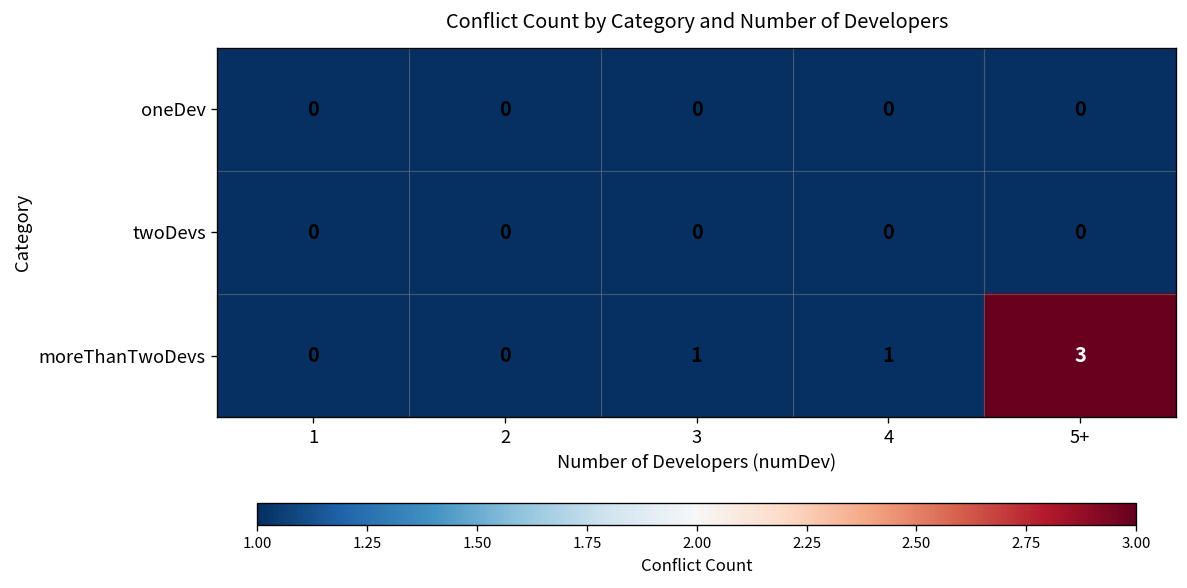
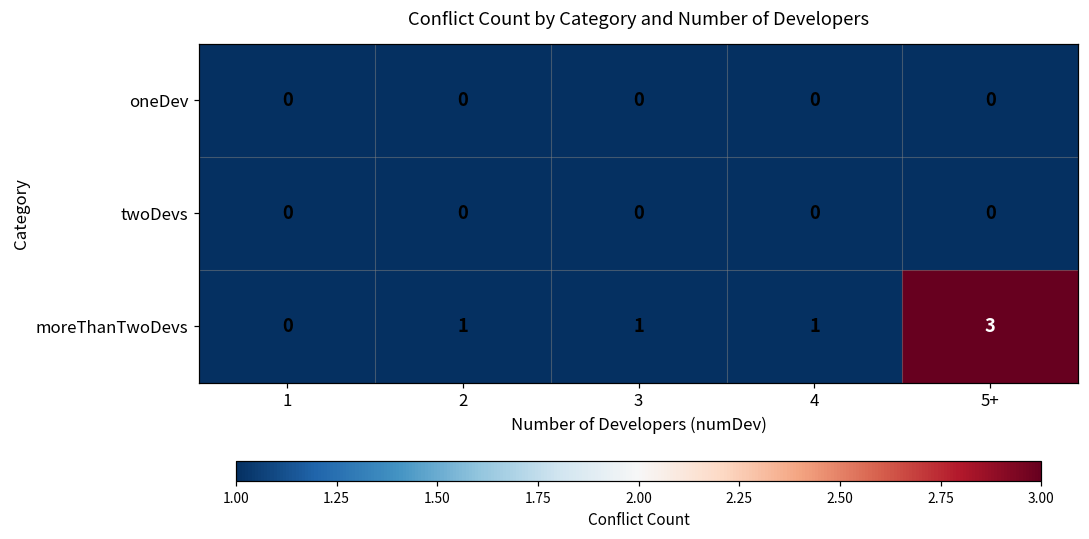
  {
    "oneDev": {
      "1": 0,
      "2": 0,
      "3": 0,
      "4": 0,
      "5+": 0
    },
    "twoDevs": {
      "1": 0,
      "2": 0,
      "3": 0,
      "4": 0,
      "5+": 0
    },
    "moreThanTwoDevs": {
      "1": 0,
-     "2": 0,
+     "2": 1,
      "3": 1,
      "4": 1,
      "5+": 3
    }
  }
